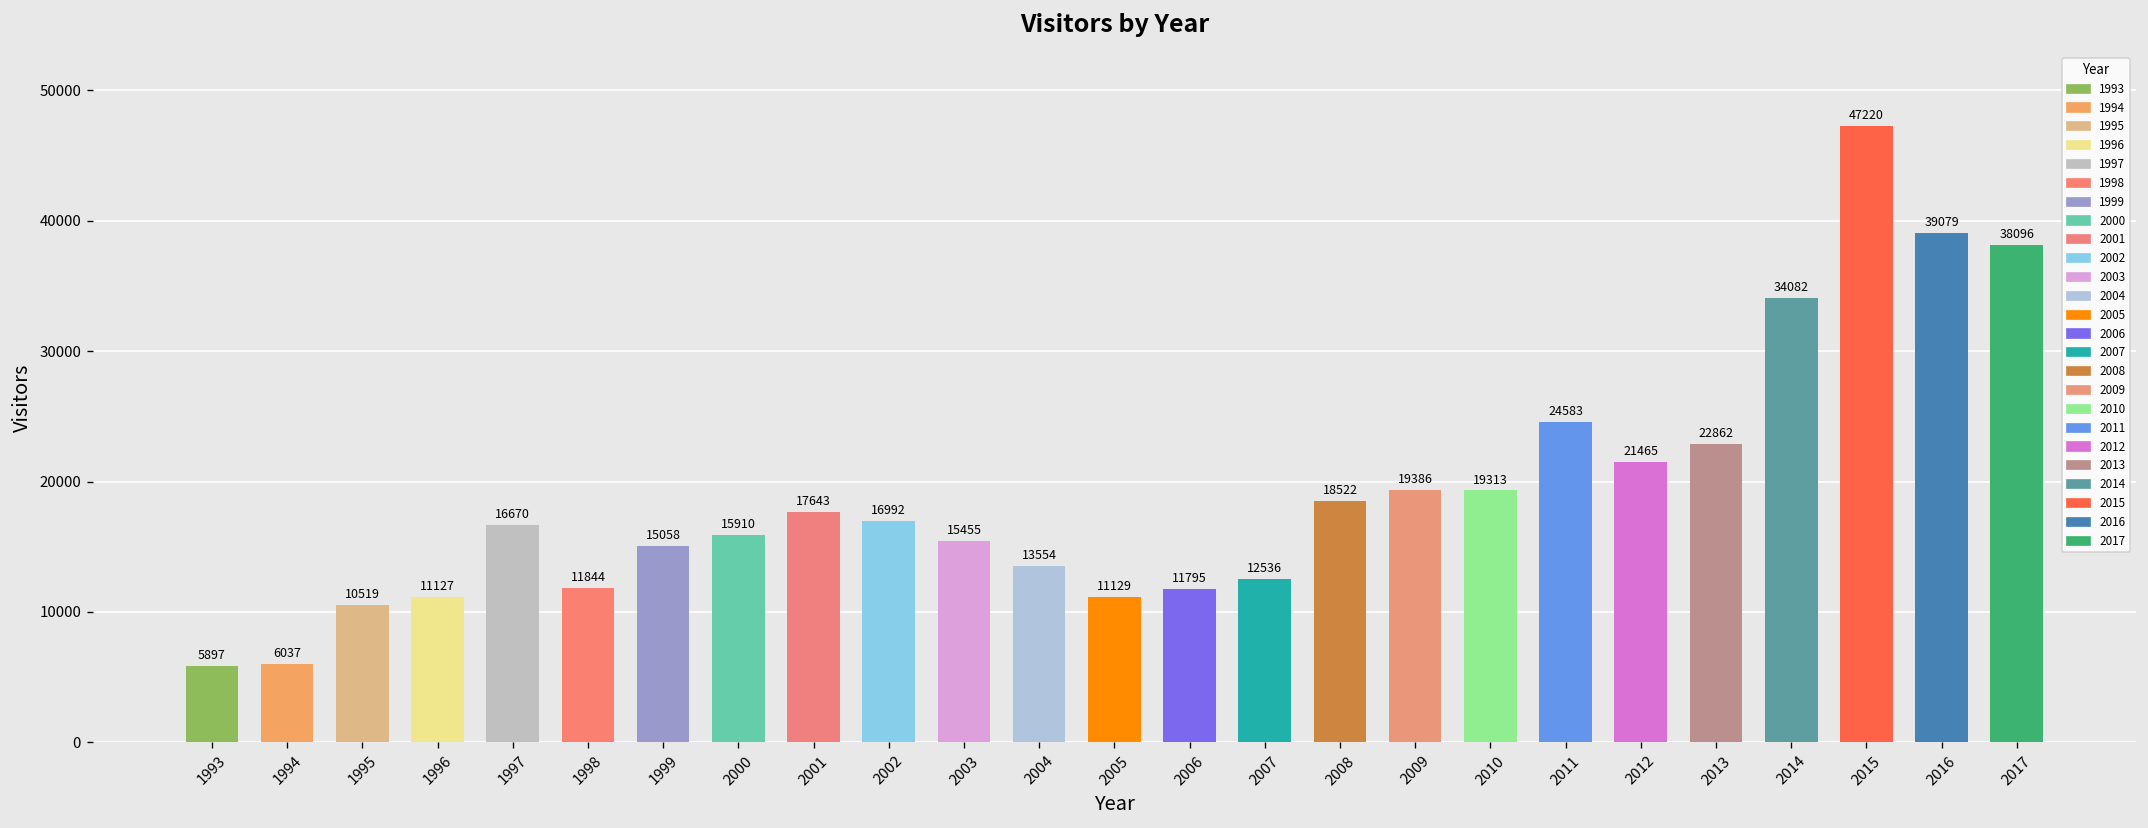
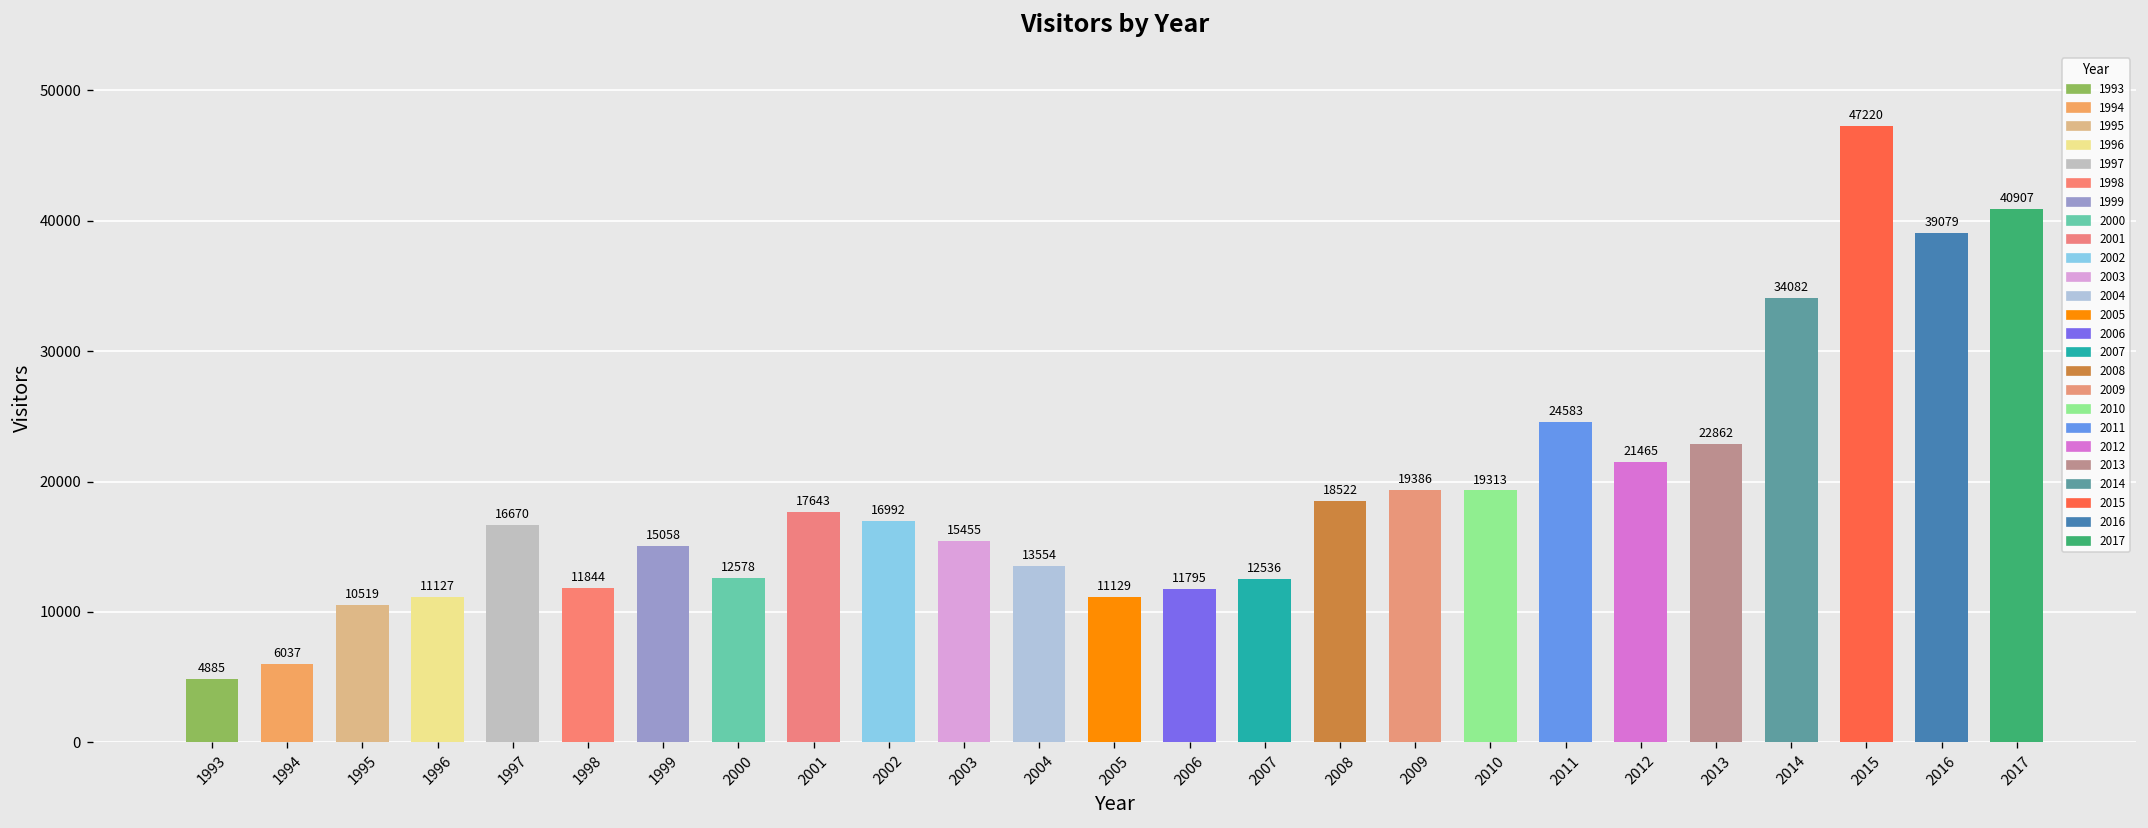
  {
-   "1993": 5897,
+   "1993": 4885,
    "1994": 6037,
    "1995": 10519,
    "1996": 11127,
    "1997": 16670,
    "1998": 11844,
    "1999": 15058,
-   "2000": 15910,
+   "2000": 12578,
    "2001": 17643,
    "2002": 16992,
    "2003": 15455,
    "2004": 13554,
    "2005": 11129,
    "2006": 11795,
    "2007": 12536,
    "2008": 18522,
    "2009": 19386,
    "2010": 19313,
    "2011": 24583,
    "2012": 21465,
    "2013": 22862,
    "2014": 34082,
    "2015": 47220,
    "2016": 39079,
-   "2017": 38096
+   "2017": 40907
  }
